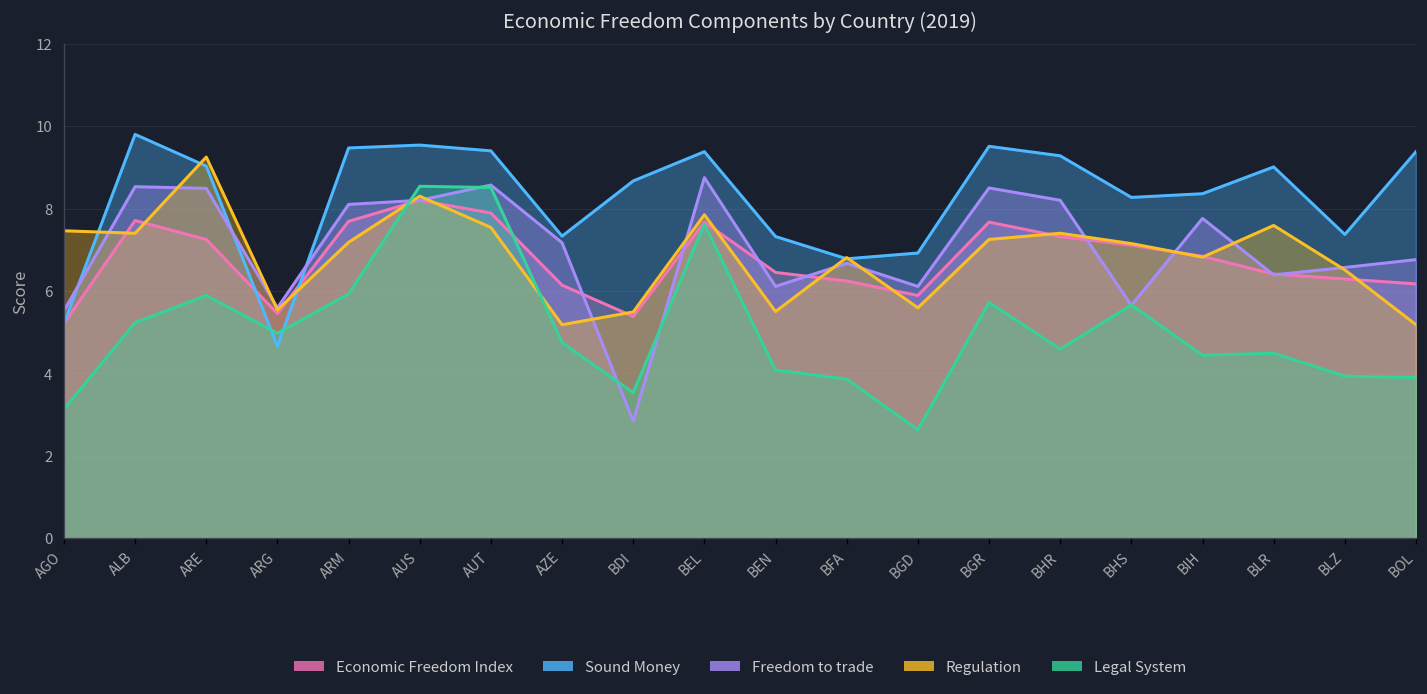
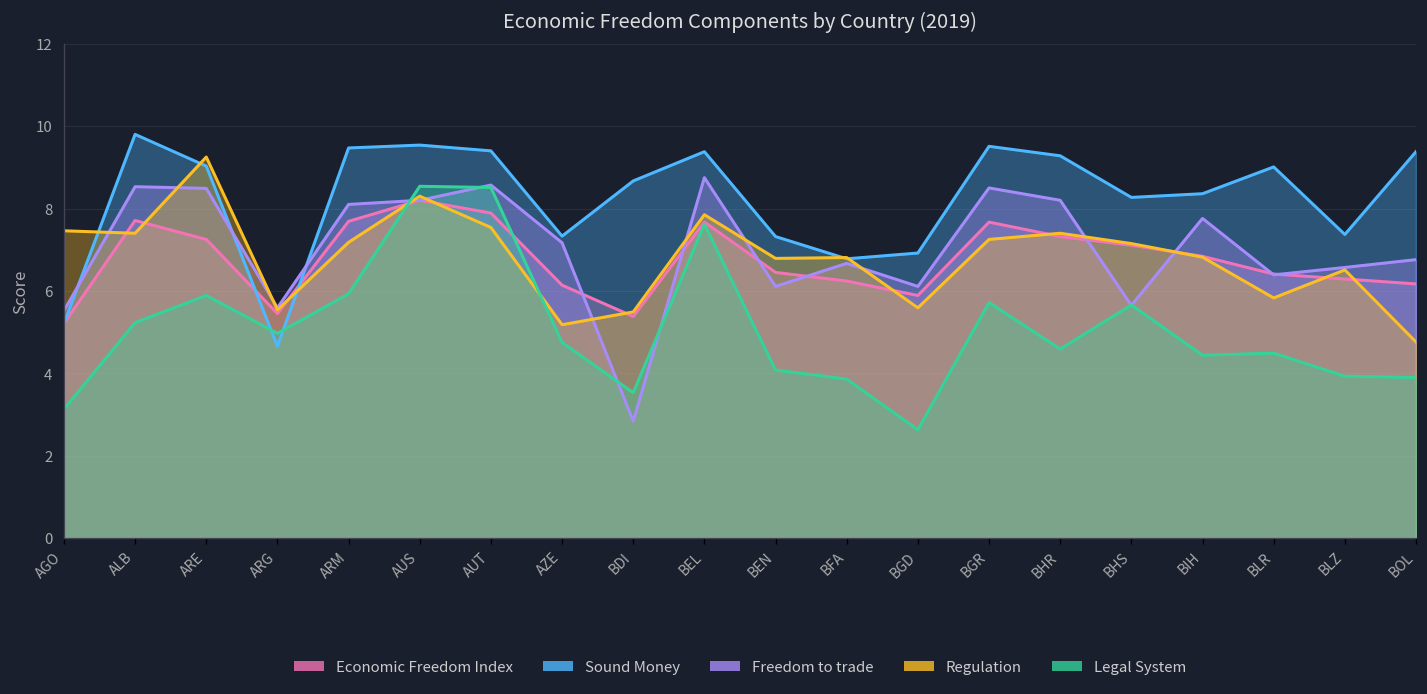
  {
    "Regulation": {
      "AGO": 7.5,
      "ALB": 7.4,
      "ARE": 9.3,
      "ARM": 7.2,
      "AUS": 8.3,
      "AUT": 7.5,
      "AZE": 5.2,
      "BDI": 5.5,
      "BEL": 7.9,
-     "BEN": 5.5,
+     "BEN": 6.8,
      "BGD": 5.6,
      "BGR": 7.3,
      "BHR": 7.4,
-     "BLR": 7.6,
-     "BOL": 5.2
+     "BLR": 5.8,
+     "BOL": 4.8
    }
  }
